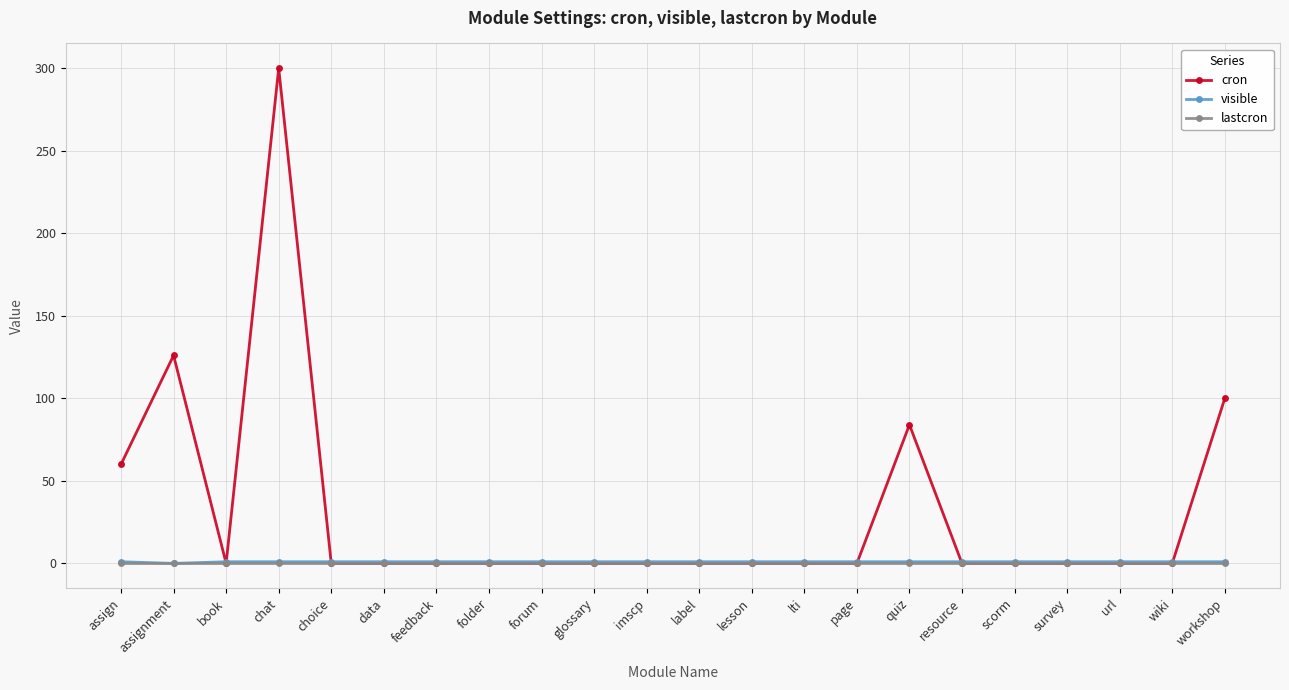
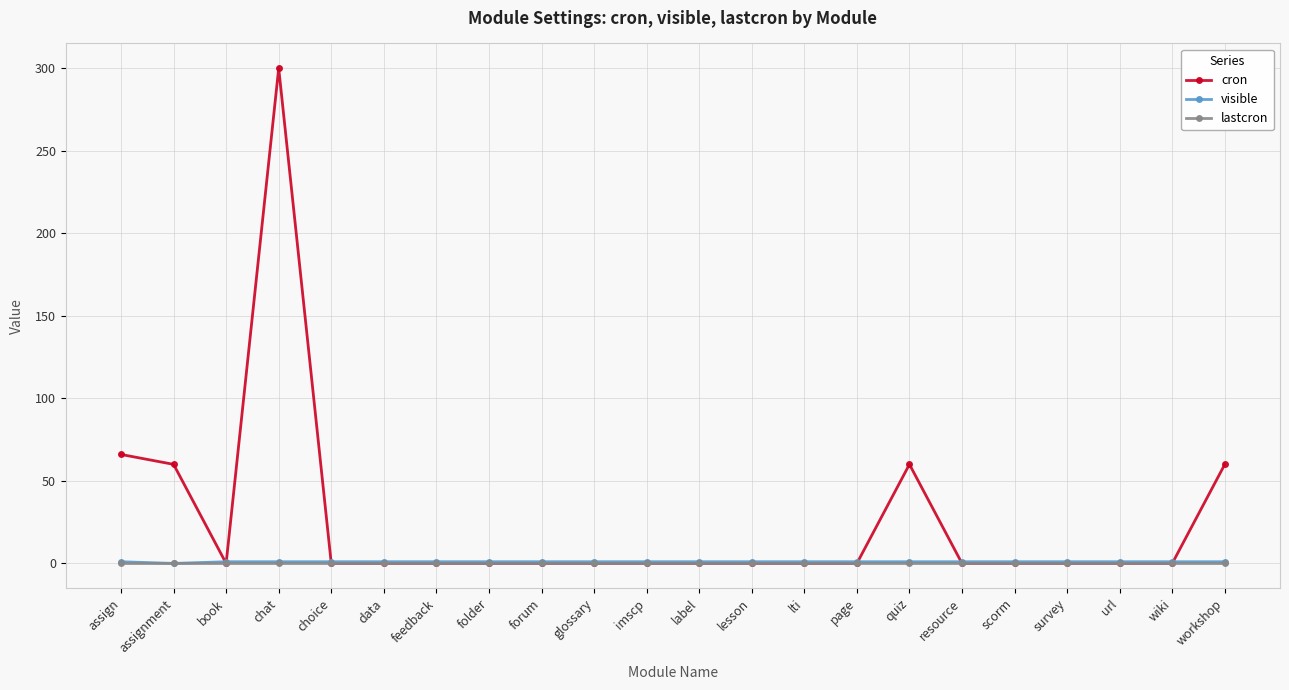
  {
    "cron": {
-     "assign": 60,
-     "assignment": 126,
+     "assign": 66,
+     "assignment": 60,
      "chat": 300,
-     "quiz": 84,
-     "workshop": 100
+     "quiz": 60,
+     "workshop": 60
    }
  }
